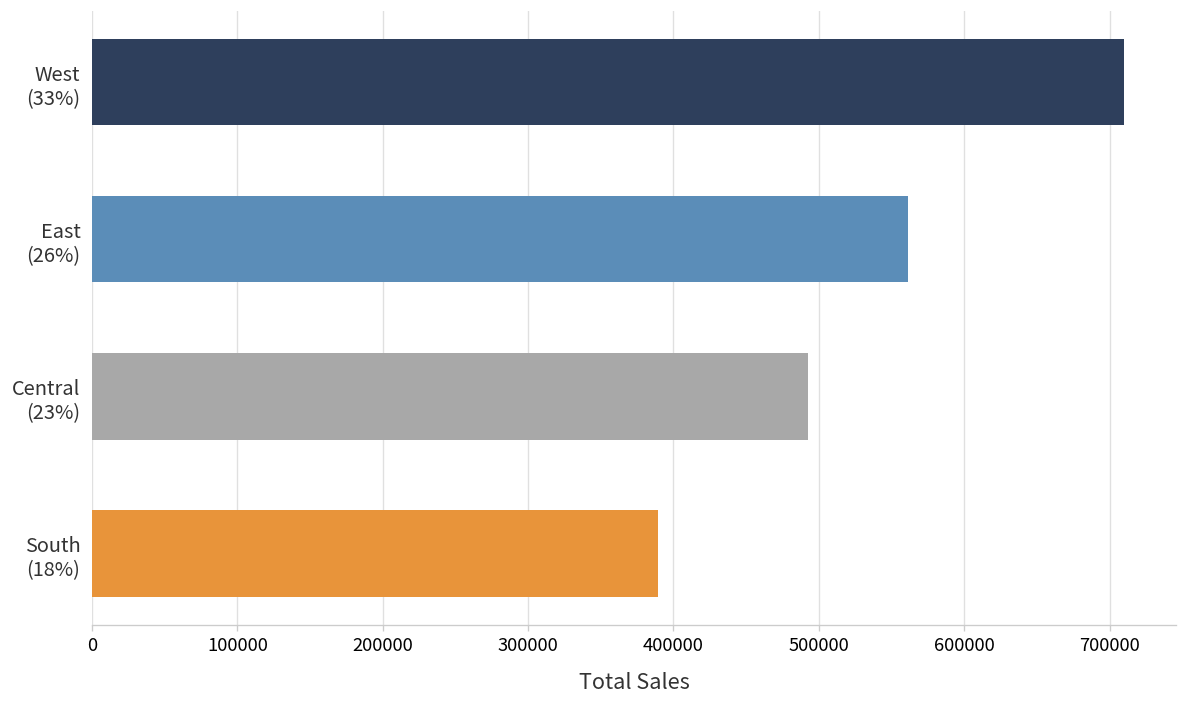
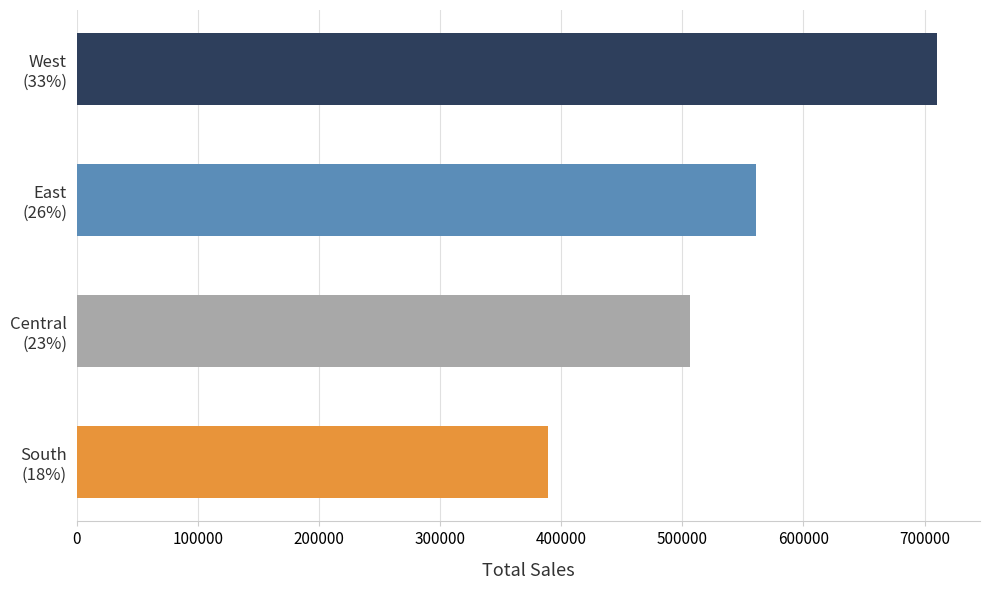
  {
    "West (33%)": 710000,
    "East (26%)": 561000,
-   "Central (23%)": 493000,
+   "Central (23%)": 506000,
    "South (18%)": 389000
  }
